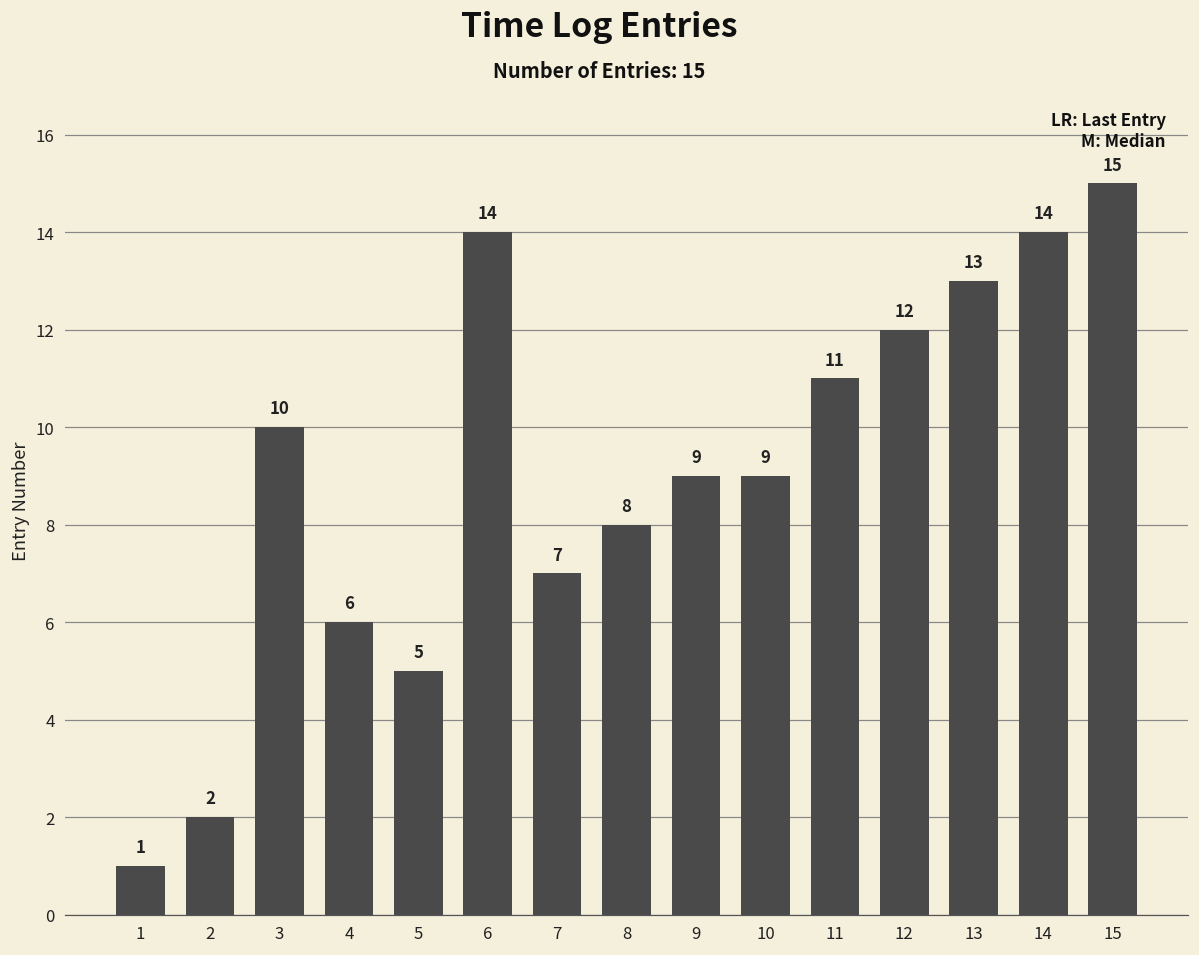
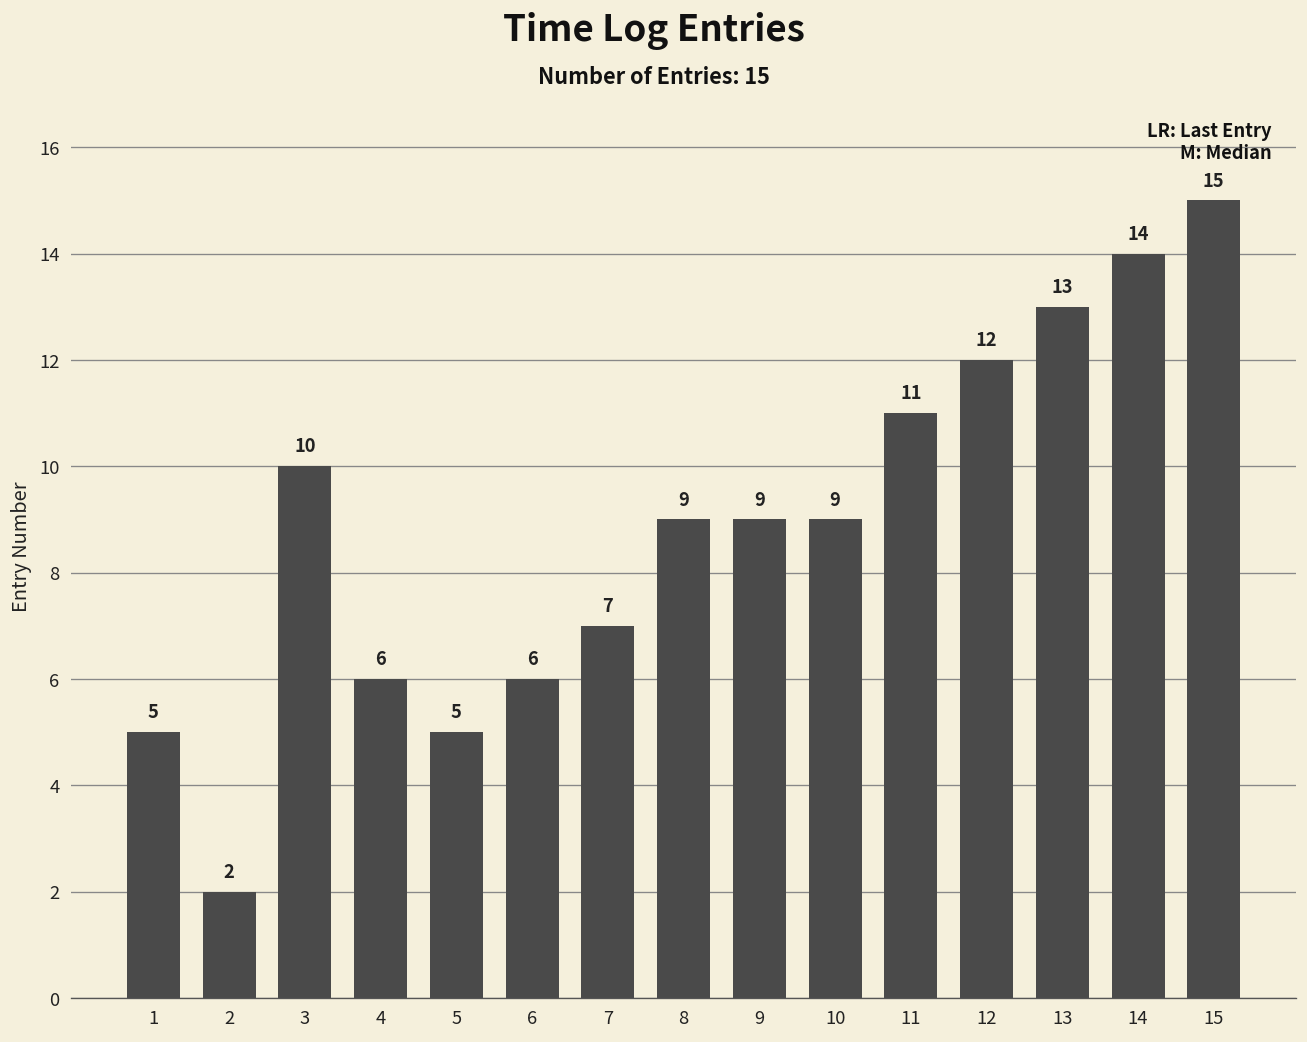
  {
-   "1": 1,
+   "1": 5,
    "2": 2,
    "3": 10,
    "4": 6,
    "5": 5,
-   "6": 14,
+   "6": 6,
    "7": 7,
-   "8": 8,
+   "8": 9,
    "9": 9,
    "10": 9,
    "11": 11,
    "12": 12,
    "13": 13,
    "14": 14,
    "15": 15
  }
